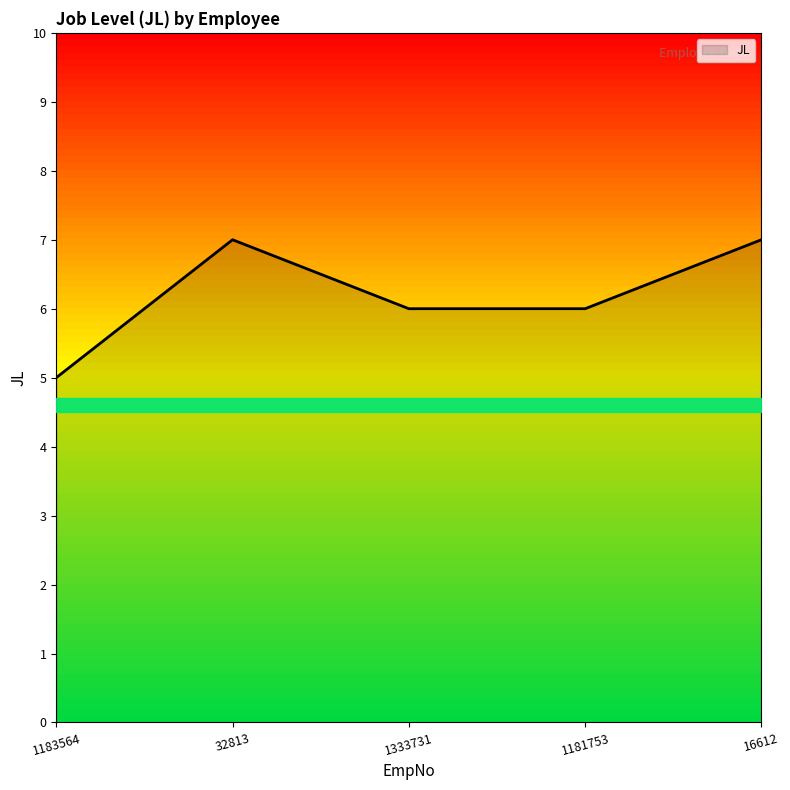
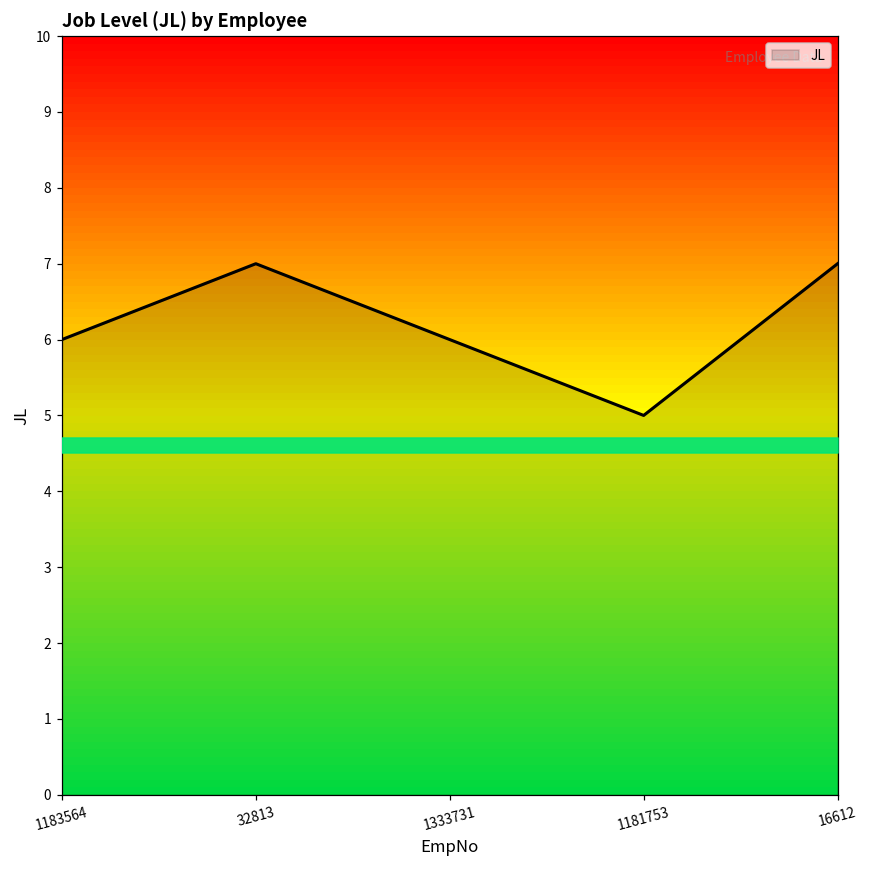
  {
    "JL": {
-     "1183564": 5,
+     "1183564": 6,
      "32813": 7,
      "1333731": 6,
-     "1181753": 6,
+     "1181753": 5,
      "16612": 7
    }
  }
